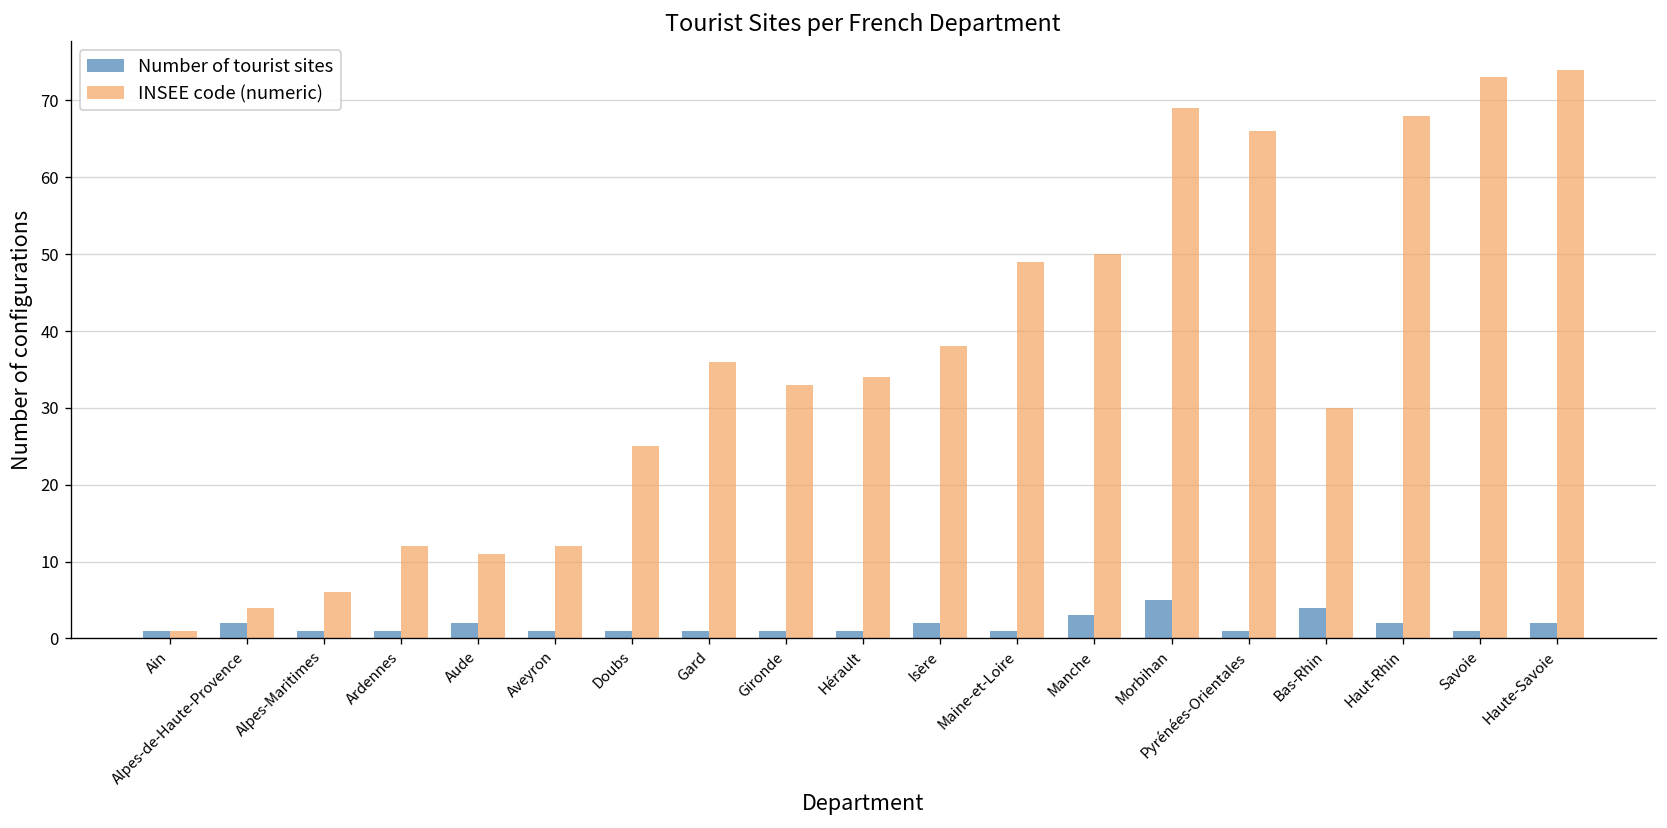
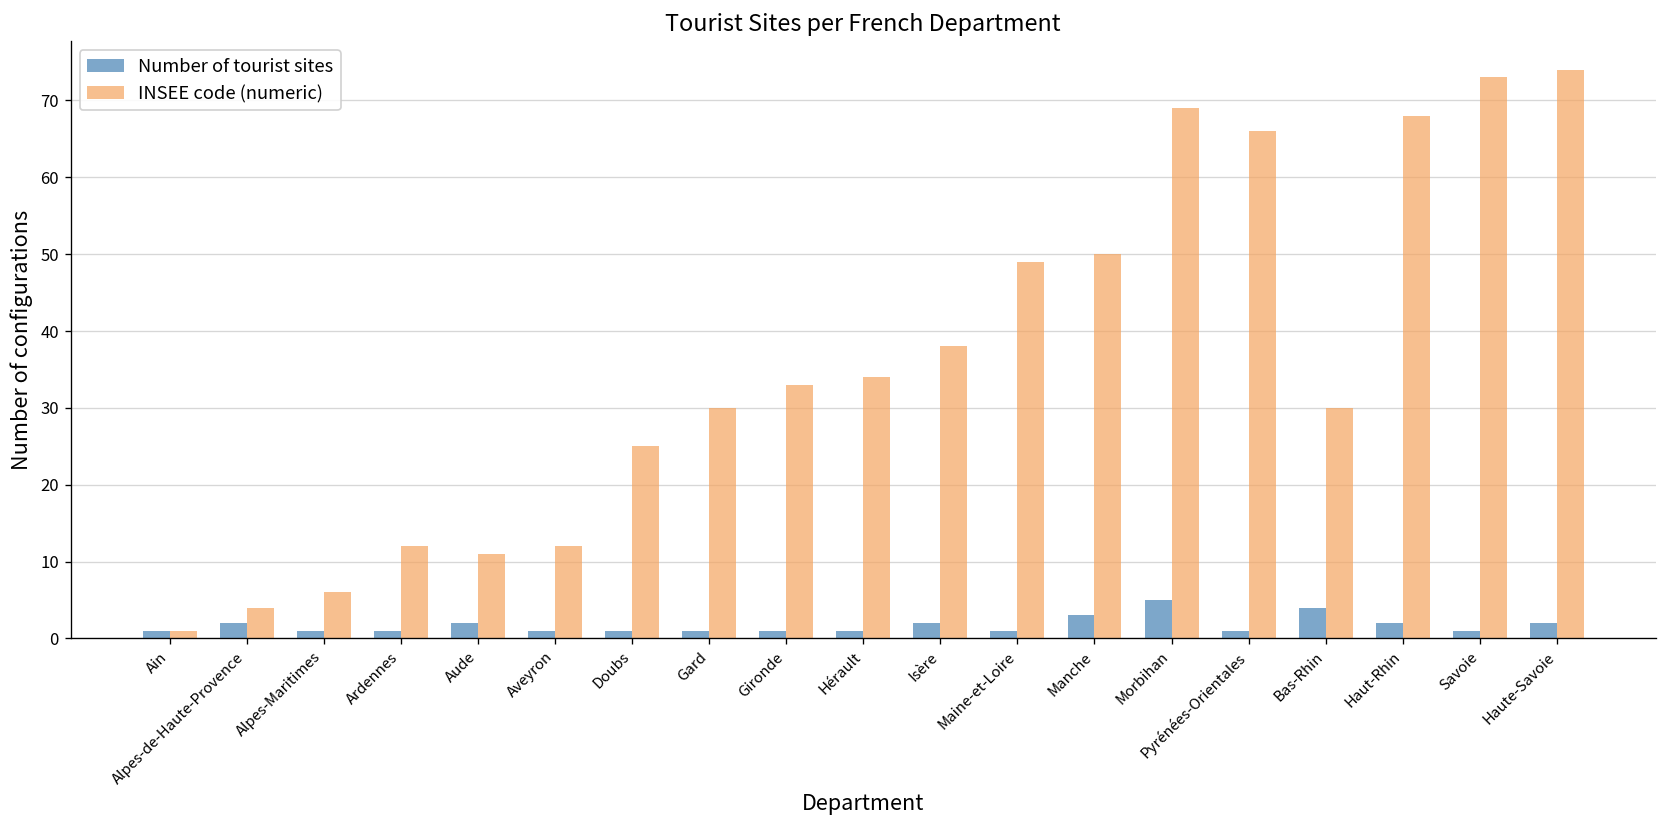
  {
    "Number of tourist sites": {
      "Ain": 1,
      "Alpes-de-Haute-Provence": 2,
      "Alpes-Maritimes": 1,
      "Ardennes": 1,
      "Aude": 2,
      "Aveyron": 1,
      "Doubs": 1,
      "Gard": 1,
      "Gironde": 1,
      "Hérault": 1,
      "Isère": 2,
      "Maine-et-Loire": 1,
      "Manche": 3,
      "Morbihan": 5,
      "Pyrénées-Orientales": 1,
      "Bas-Rhin": 4,
      "Haut-Rhin": 2,
      "Savoie": 1,
      "Haute-Savoie": 2
    },
    "INSEE code (numeric)": {
      "Ain": 1,
      "Alpes-de-Haute-Provence": 4,
      "Alpes-Maritimes": 6,
      "Ardennes": 12,
      "Aude": 11,
      "Aveyron": 12,
      "Doubs": 25,
-     "Gard": 36,
+     "Gard": 30,
      "Gironde": 33,
      "Hérault": 34,
      "Isère": 38,
      "Maine-et-Loire": 49,
      "Manche": 50,
      "Morbihan": 69,
      "Pyrénées-Orientales": 66,
      "Bas-Rhin": 30,
      "Haut-Rhin": 68,
      "Savoie": 73,
      "Haute-Savoie": 74
    }
  }
